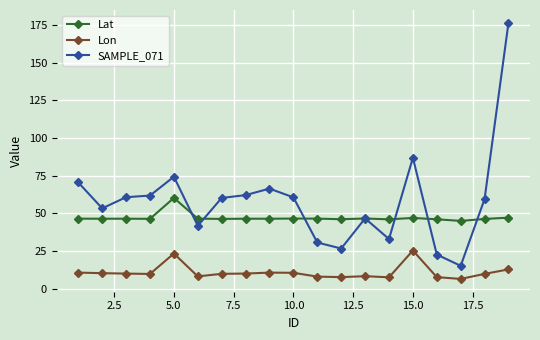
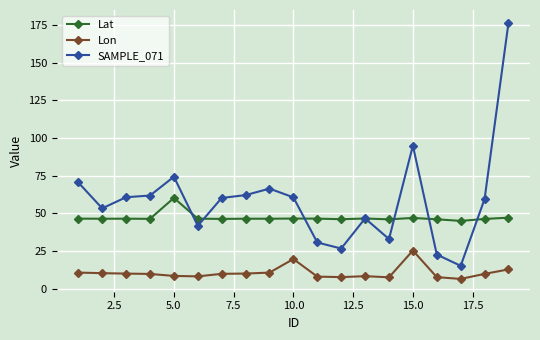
  {
    "Lat": {
      "5.0": 60,
      "10.0": 47,
      "15.0": 47
    },
    "Lon": {
-     "5.0": 23,
-     "10.0": 10,
+     "5.0": 8,
+     "10.0": 20,
      "15.0": 25
    },
    "SAMPLE_071": {
      "5.0": 74,
      "10.0": 61,
-     "15.0": 87
+     "15.0": 95
    }
  }
